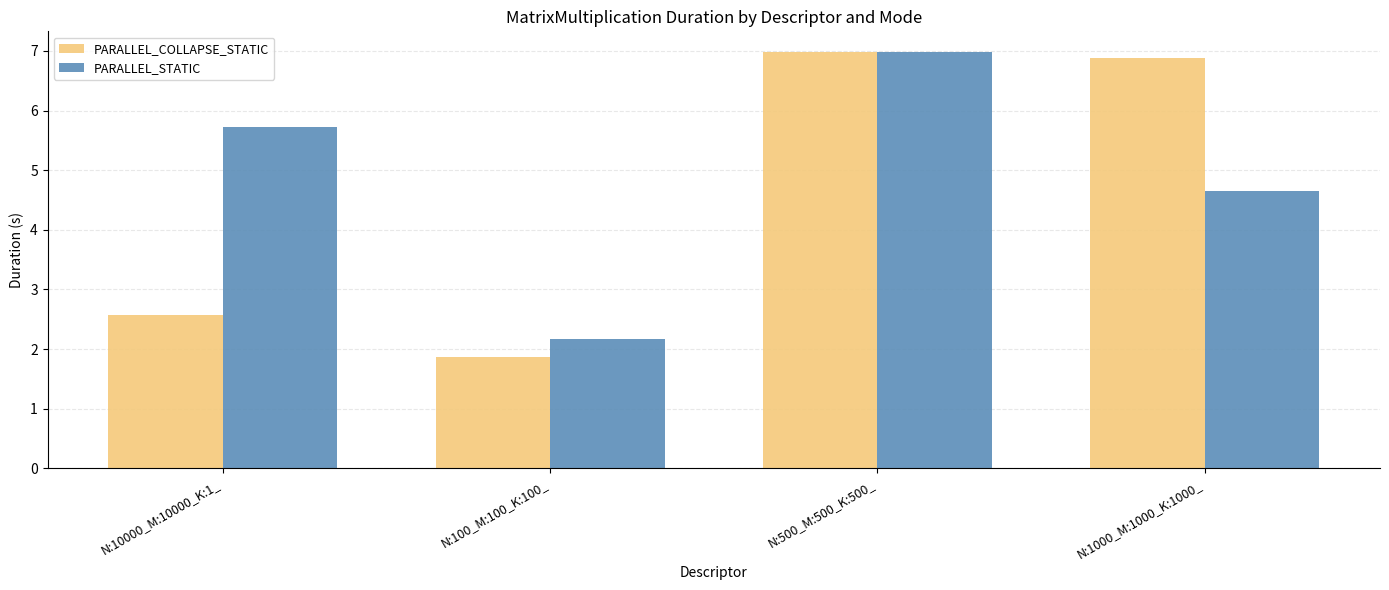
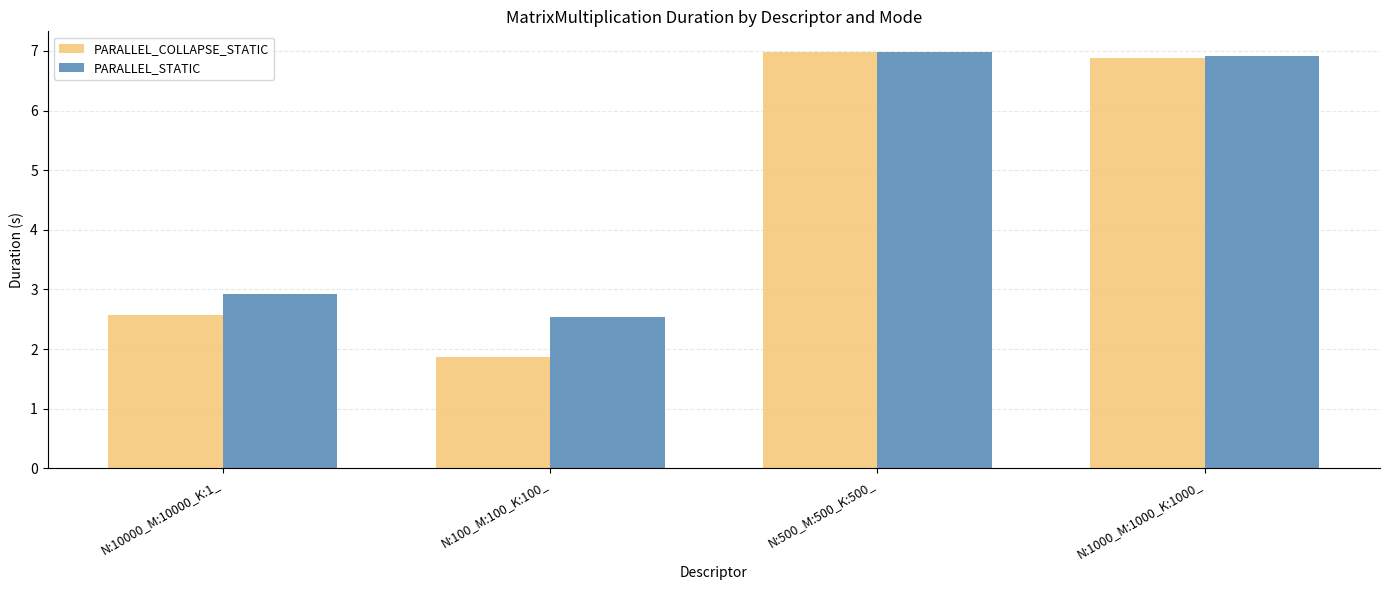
  {
    "PARALLEL_COLLAPSE_STATIC": {
      "N:10000_M:10000_K:1_": 2.6,
      "N:100_M:100_K:100_": 1.9,
      "N:500_M:500_K:500_": 7.0,
      "N:1000_M:1000_K:1000_": 6.9
    },
    "PARALLEL_STATIC": {
-     "N:10000_M:10000_K:1_": 5.7,
-     "N:100_M:100_K:100_": 2.2,
+     "N:10000_M:10000_K:1_": 2.9,
+     "N:100_M:100_K:100_": 2.5,
      "N:500_M:500_K:500_": 7.0,
-     "N:1000_M:1000_K:1000_": 4.7
+     "N:1000_M:1000_K:1000_": 6.9
    }
  }
